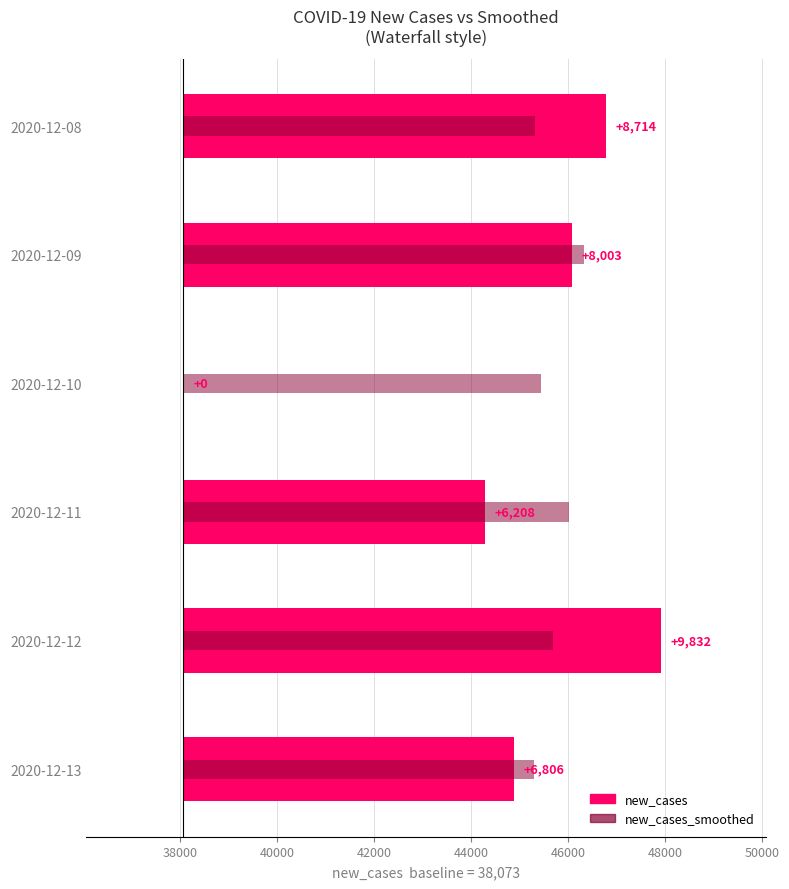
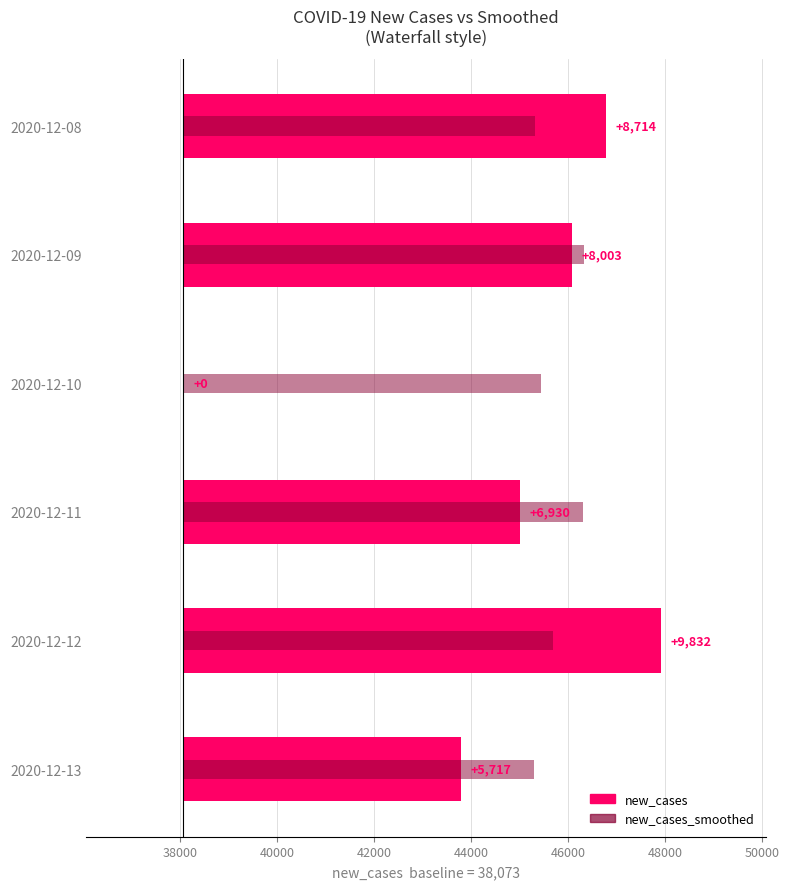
  {
    "new_cases": {
      "2020-12-08": "+8,714",
      "2020-12-10": "+0",
-     "2020-12-11": "+6,208",
+     "2020-12-11": "+6,930",
      "2020-12-12": "+9,832",
-     "2020-12-13": "+6,806"
+     "2020-12-13": "+5,717"
    },
    "new_cases_smoothed": {
-     "2020-12-11": "46000"
+     "2020-12-11": "46300"
    }
  }
